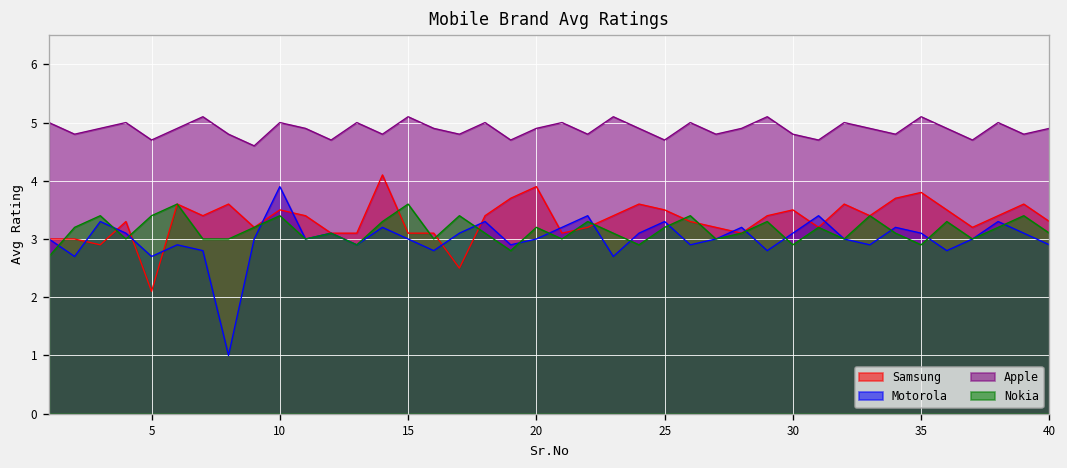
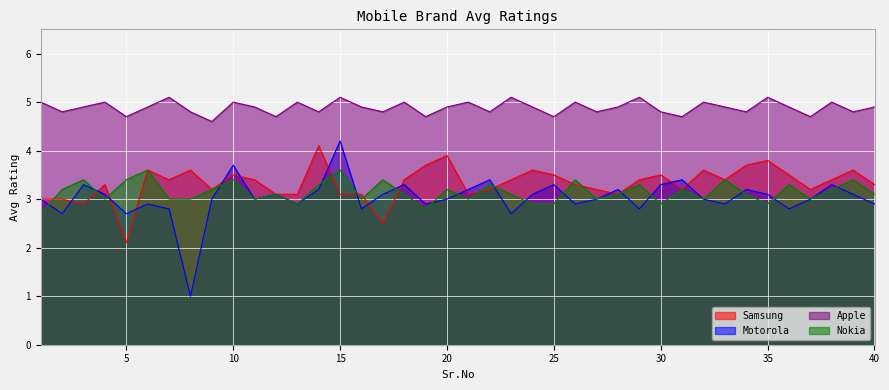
  {
    "Samsung": {
      "5": 2.1,
      "10": 3.5,
      "15": 3.1,
      "20": 3.9,
      "25": 3.5,
      "30": 3.5,
      "35": 3.8,
      "40": 3.3
    },
    "Motorola": {
      "5": 2.7,
-     "10": 3.9,
-     "15": 3.0,
+     "10": 3.7,
+     "15": 4.2,
      "20": 3.0,
      "25": 3.3,
-     "30": 3.1,
+     "30": 3.3,
      "35": 3.1,
      "40": 2.9
    },
    "Apple": {
      "5": 4.7,
      "10": 5.0,
      "15": 5.1,
      "20": 4.9,
      "25": 4.7,
      "30": 4.8,
      "35": 5.1,
      "40": 4.9
    },
    "Nokia": {
      "5": 3.4,
      "10": 3.4,
      "15": 3.6,
      "20": 3.2,
-     "25": 3.2,
+     "25": 2.9,
      "30": 2.9,
      "35": 2.9,
      "40": 3.1
    }
  }
